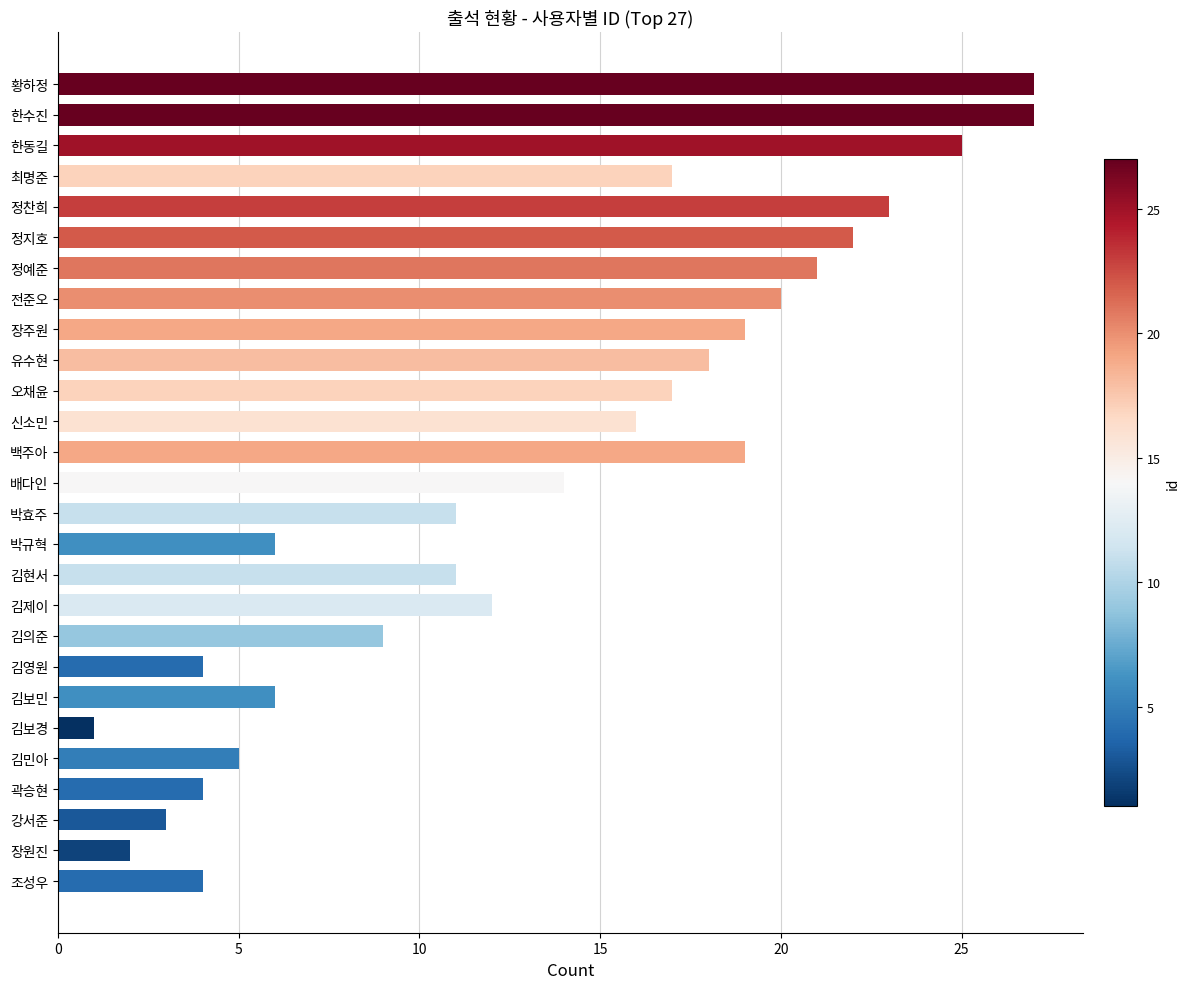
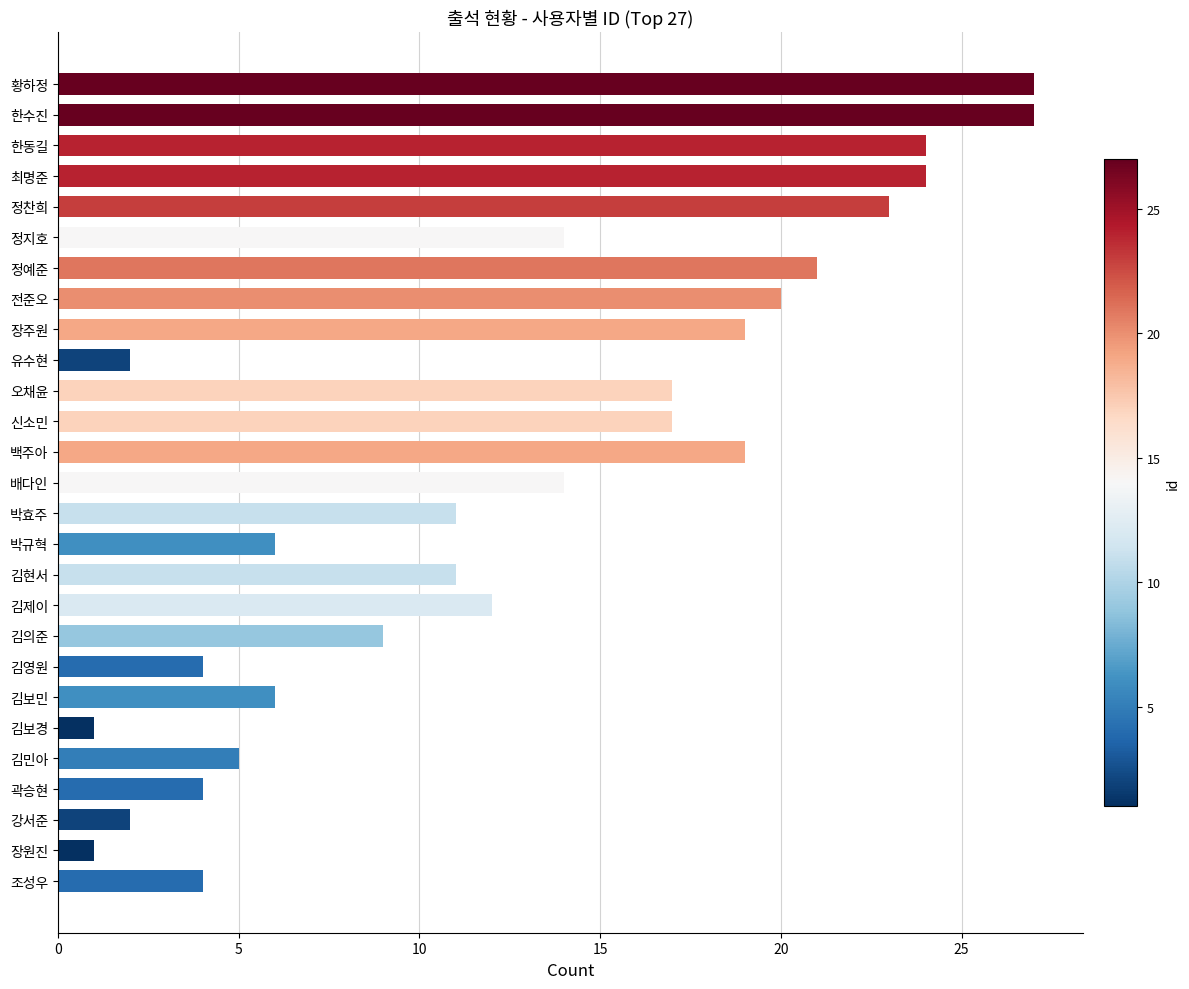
  {
    "황하정": 27,
    "한수진": 27,
-   "한동길": 25,
-   "최명준": 17,
+   "한동길": 24,
+   "최명준": 24,
    "정찬희": 23,
-   "정지호": 22,
+   "정지호": 14,
    "정예준": 21,
    "전준오": 20,
    "장주원": 19,
-   "유수현": 18,
+   "유수현": 2,
    "오채윤": 17,
-   "신소민": 16,
+   "신소민": 17,
    "백주아": 19,
    "배다인": 14,
    "박효주": 11,
    "박규혁": 6,
    "김현서": 11,
    "김제이": 12,
    "김의준": 9,
    "김영원": 4,
    "김보민": 6,
    "김보경": 1,
    "김민아": 5,
    "곽승현": 4,
-   "강서준": 3,
-   "장원진": 2,
+   "강서준": 2,
+   "장원진": 1,
    "조성우": 4
  }
